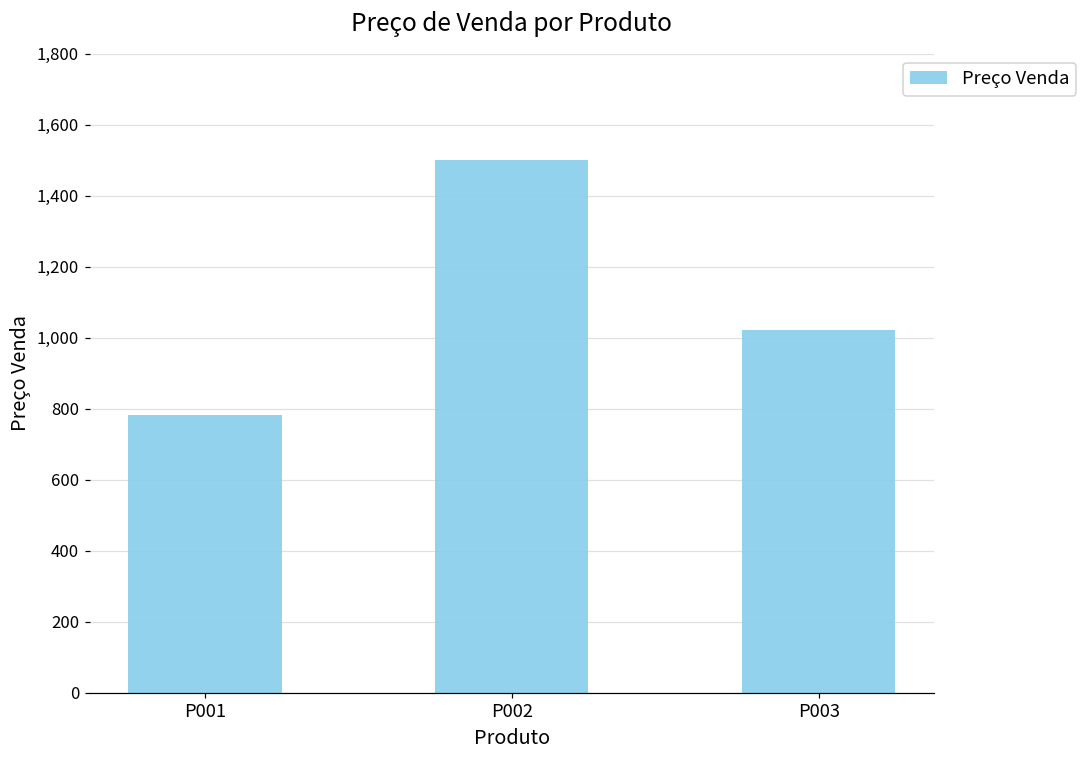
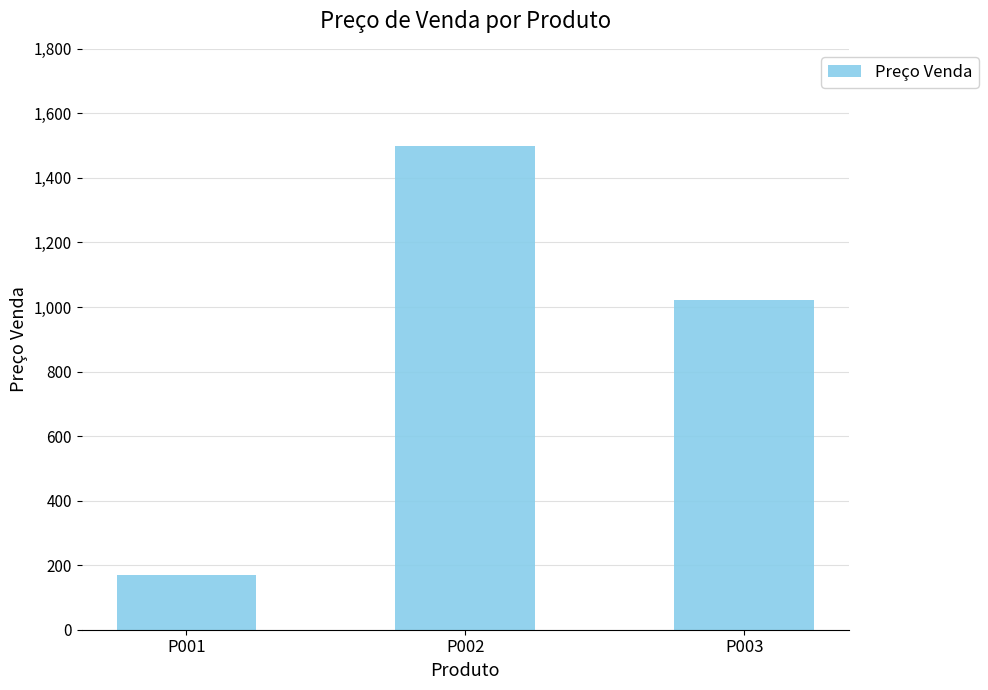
  {
-   "P001": "780",
+   "P001": "170",
    "P002": "1,500",
    "P003": "1,020"
  }
